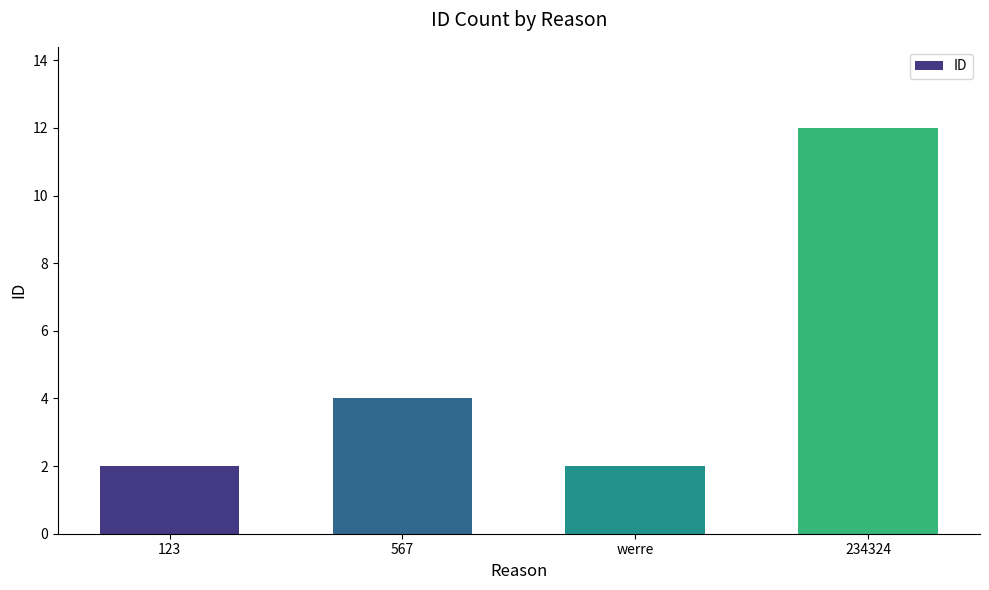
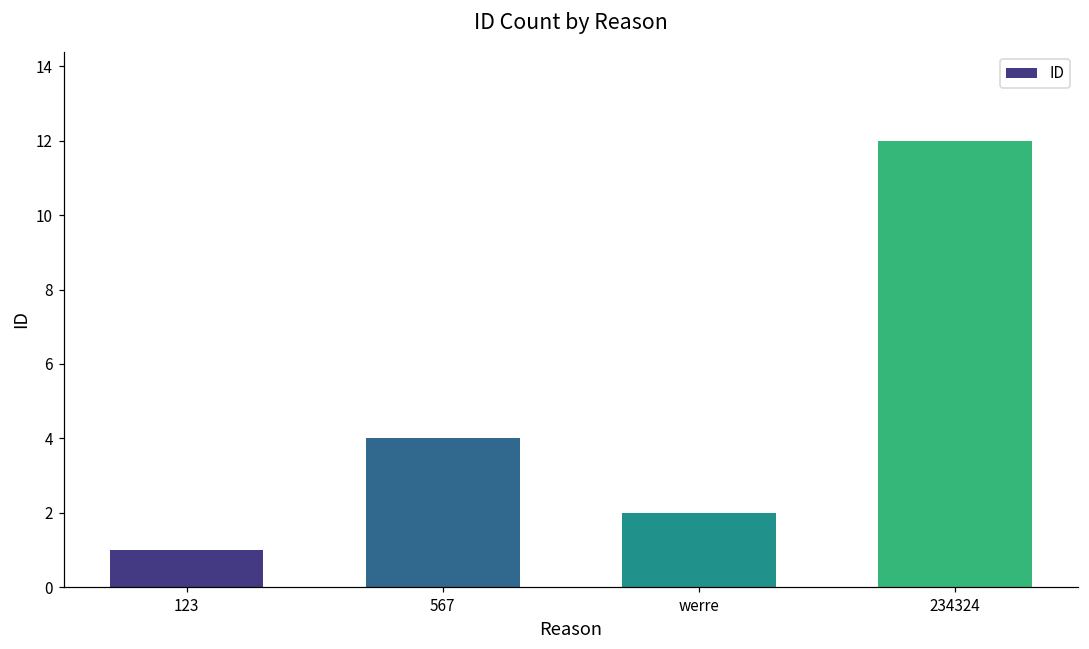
  {
-   "123": 2,
+   "123": 1,
    "567": 4,
    "werre": 2,
    "234324": 12
  }
